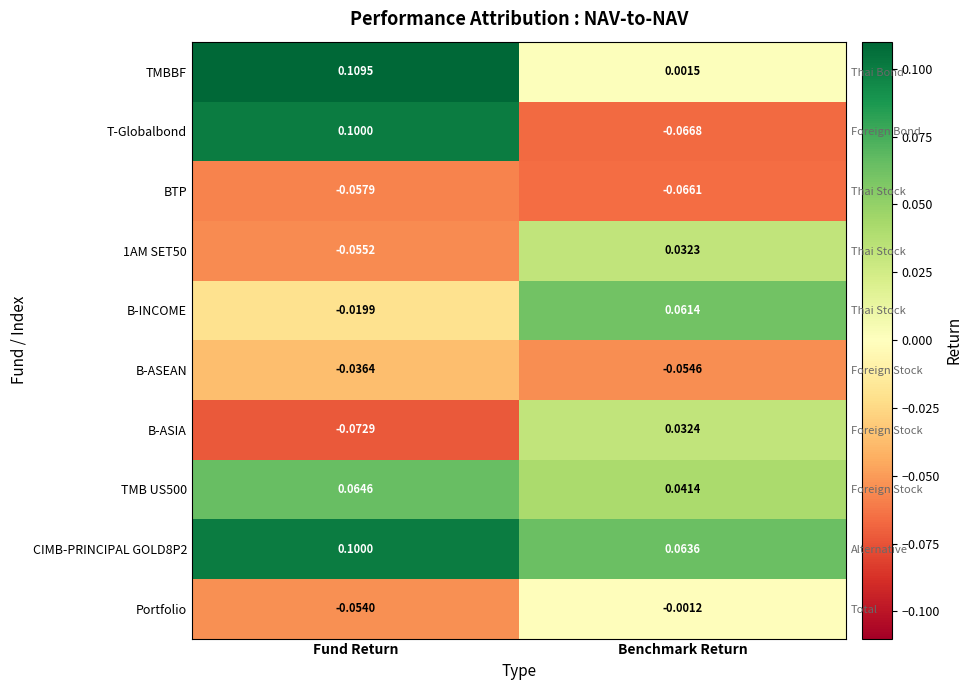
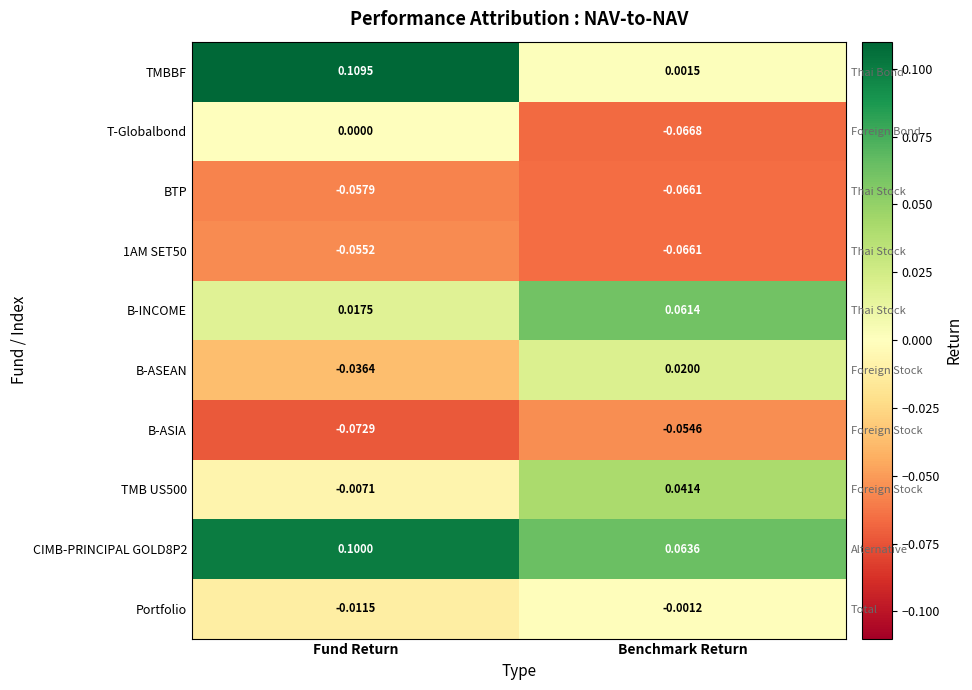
  {
    "TMBBF": {
      "Fund Return": 0.1095,
      "Benchmark Return": 0.0015
    },
    "T-Globalbond": {
-     "Fund Return": 0.1000,
+     "Fund Return": 0.0000,
      "Benchmark Return": -0.0668
    },
    "BTP": {
      "Fund Return": -0.0579,
      "Benchmark Return": -0.0661
    },
    "1AM SET50": {
      "Fund Return": -0.0552,
-     "Benchmark Return": 0.0323
+     "Benchmark Return": -0.0661
    },
    "B-INCOME": {
-     "Fund Return": -0.0199,
+     "Fund Return": 0.0175,
      "Benchmark Return": 0.0614
    },
    "B-ASEAN": {
      "Fund Return": -0.0364,
-     "Benchmark Return": -0.0546
+     "Benchmark Return": 0.0200
    },
    "B-ASIA": {
      "Fund Return": -0.0729,
-     "Benchmark Return": 0.0324
+     "Benchmark Return": -0.0546
    },
    "TMB US500": {
-     "Fund Return": 0.0646,
+     "Fund Return": -0.0071,
      "Benchmark Return": 0.0414
    },
    "CIMB-PRINCIPAL GOLD8P2": {
      "Fund Return": 0.1000,
      "Benchmark Return": 0.0636
    },
    "Portfolio": {
-     "Fund Return": -0.0540,
+     "Fund Return": -0.0115,
      "Benchmark Return": -0.0012
    }
  }
